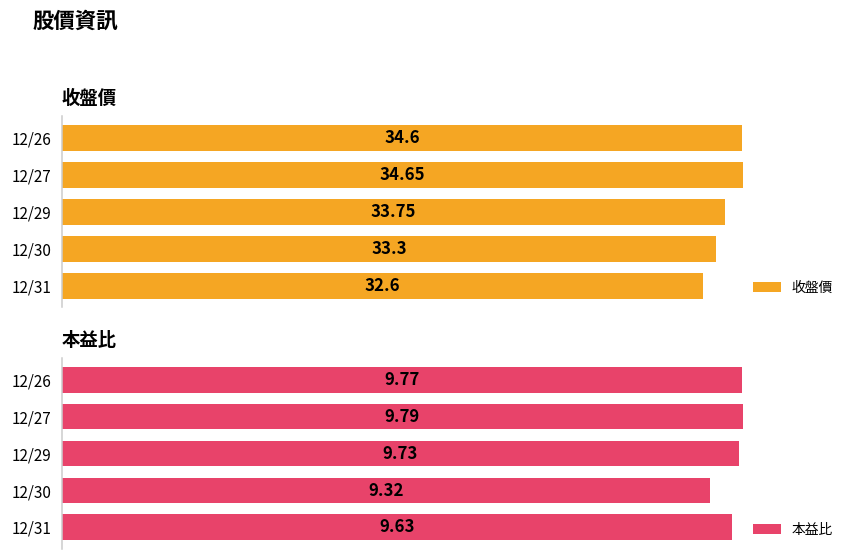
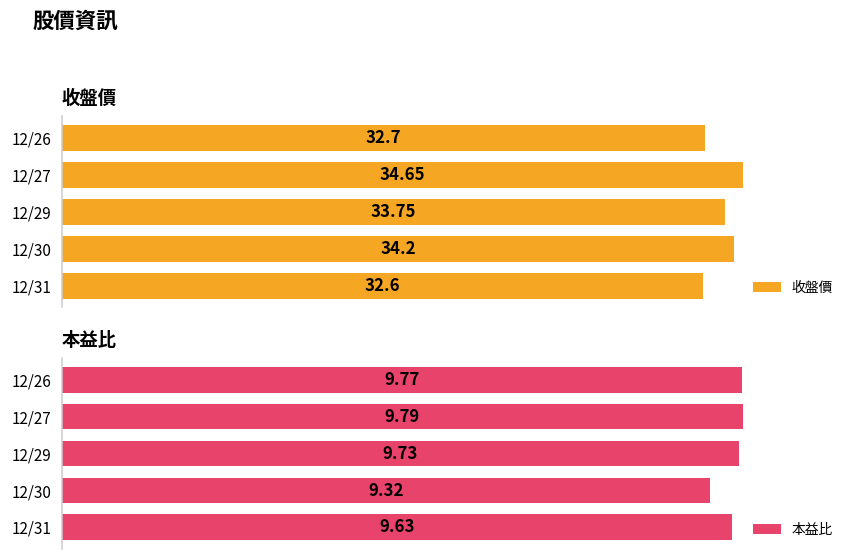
  {
    "收盤價": {
-     "12/26": 34.6,
+     "12/26": 32.7,
      "12/27": 34.65,
      "12/29": 33.75,
-     "12/30": 33.3,
+     "12/30": 34.2,
      "12/31": 32.6
    },
    "本益比": {
      "12/26": 9.77,
      "12/27": 9.79,
      "12/29": 9.73,
      "12/30": 9.32,
      "12/31": 9.63
    }
  }
